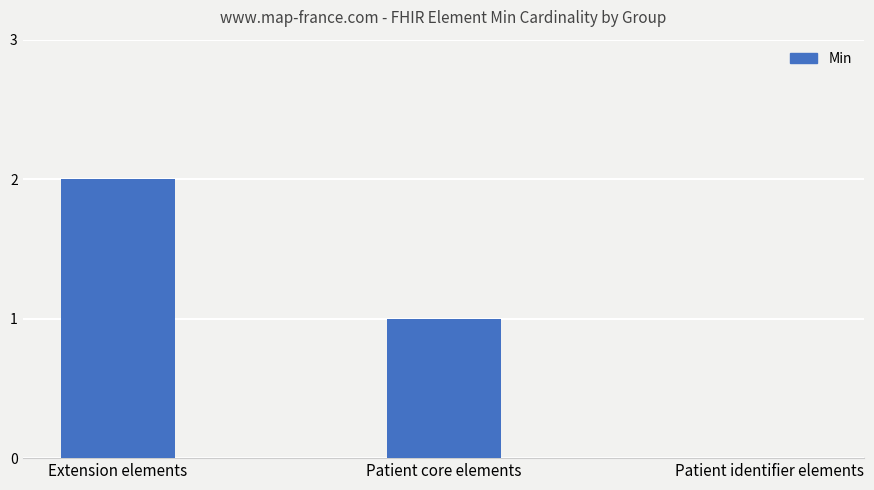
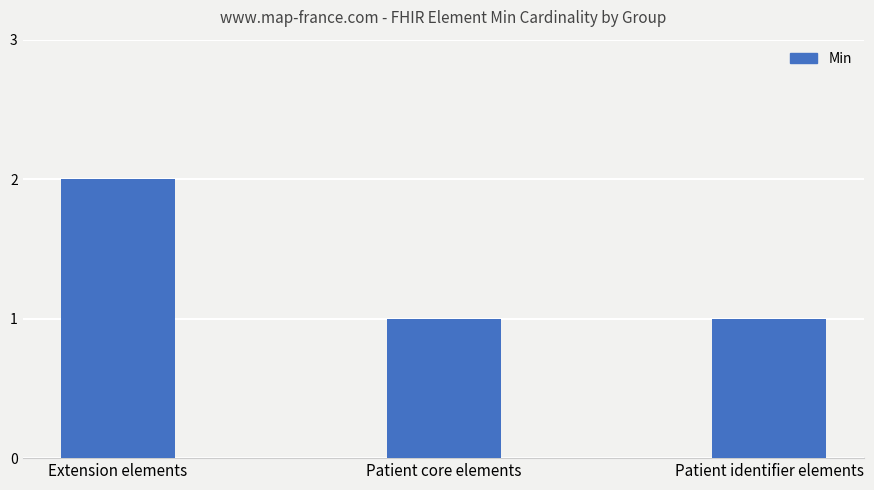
  {
    "Extension elements": 2,
    "Patient core elements": 1,
-   "Patient identifier elements": 0
+   "Patient identifier elements": 1
  }
